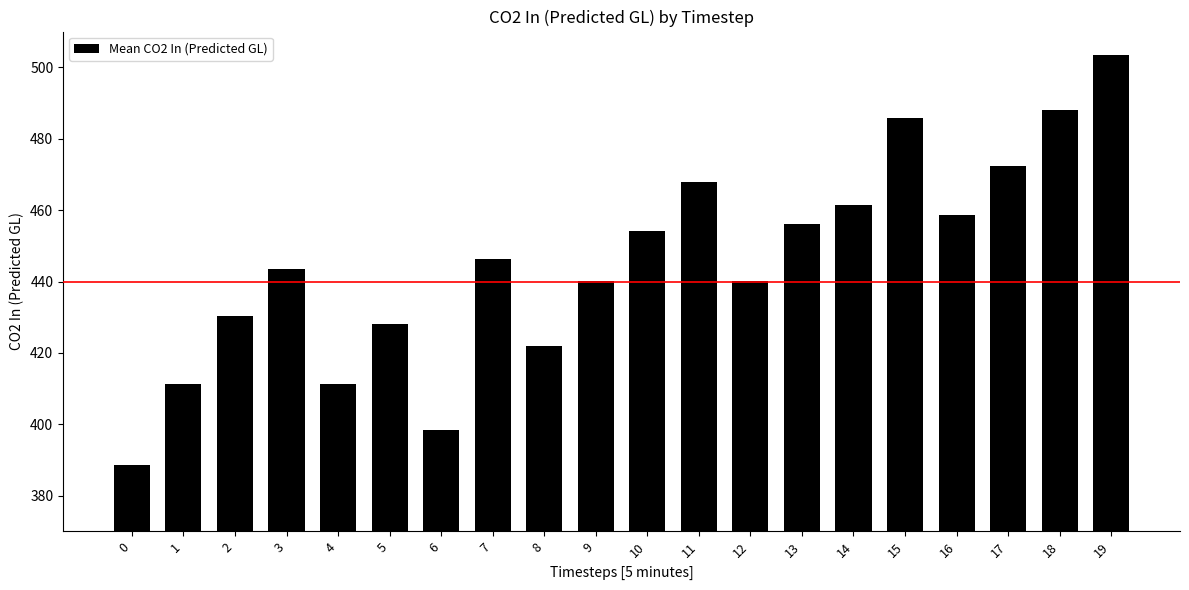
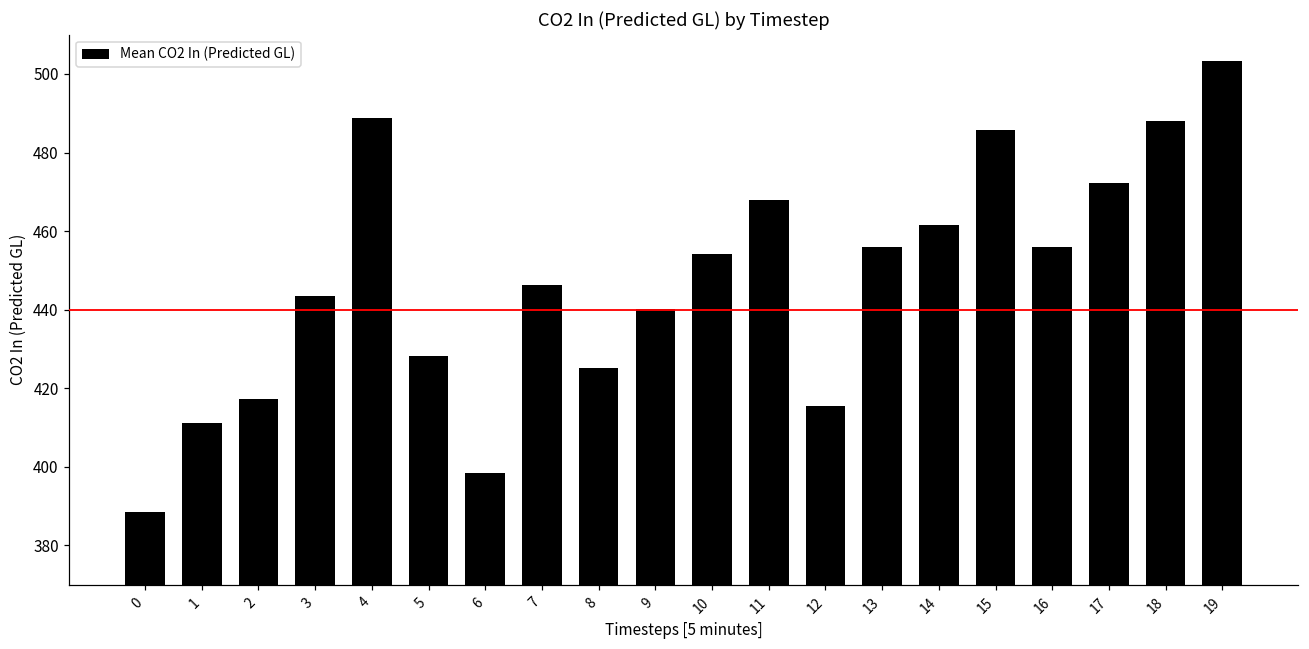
  {
    "0": 389,
    "1": 411,
-   "2": 430,
+   "2": 417,
    "3": 444,
-   "4": 411,
+   "4": 489,
    "5": 428,
    "6": 399,
    "7": 446,
-   "8": 422,
+   "8": 425,
    "9": 440,
    "10": 454,
    "11": 468,
-   "12": 440,
+   "12": 416,
    "13": 456,
    "14": 462,
    "15": 486,
-   "16": 458,
+   "16": 456,
    "17": 472,
    "18": 488,
    "19": 503
  }
